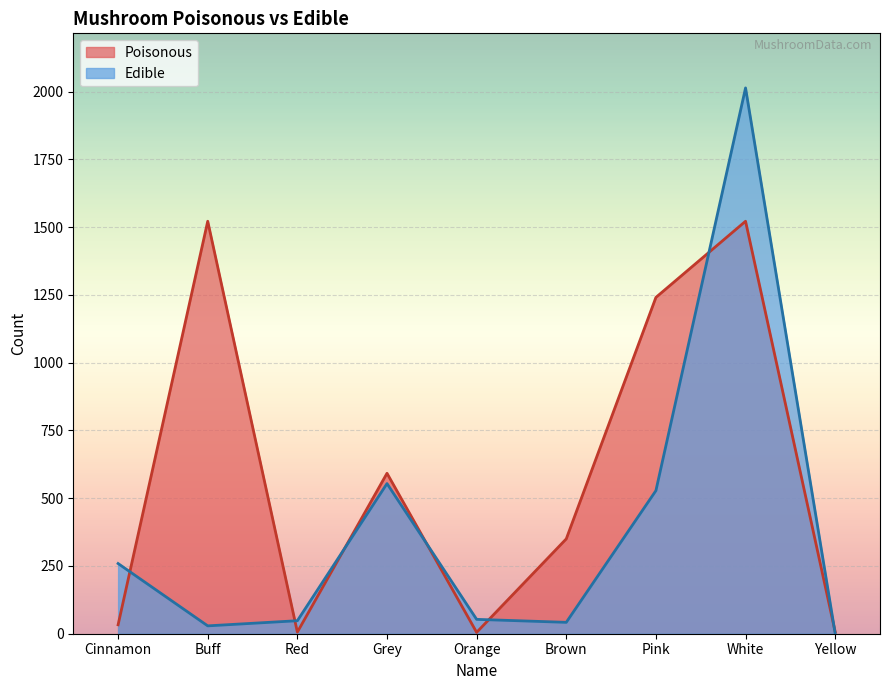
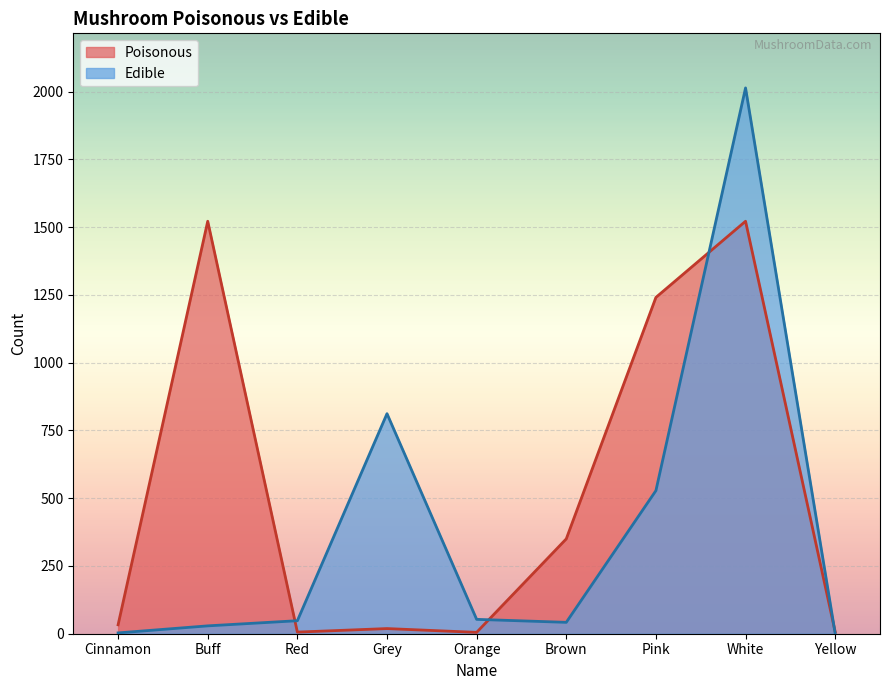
  {
    "Poisonous": {
      "Cinnamon": 30,
      "Buff": 1520,
      "Red": 10,
-     "Grey": 590,
+     "Grey": 20,
      "Orange": 10,
      "Brown": 350,
      "Pink": 1240,
      "White": 1520
    },
    "Edible": {
-     "Cinnamon": 260,
+     "Cinnamon": 0,
      "Buff": 30,
      "Red": 50,
-     "Grey": 550,
+     "Grey": 810,
      "Orange": 50,
      "Brown": 40,
      "Pink": 530,
      "White": 2010
    }
  }
